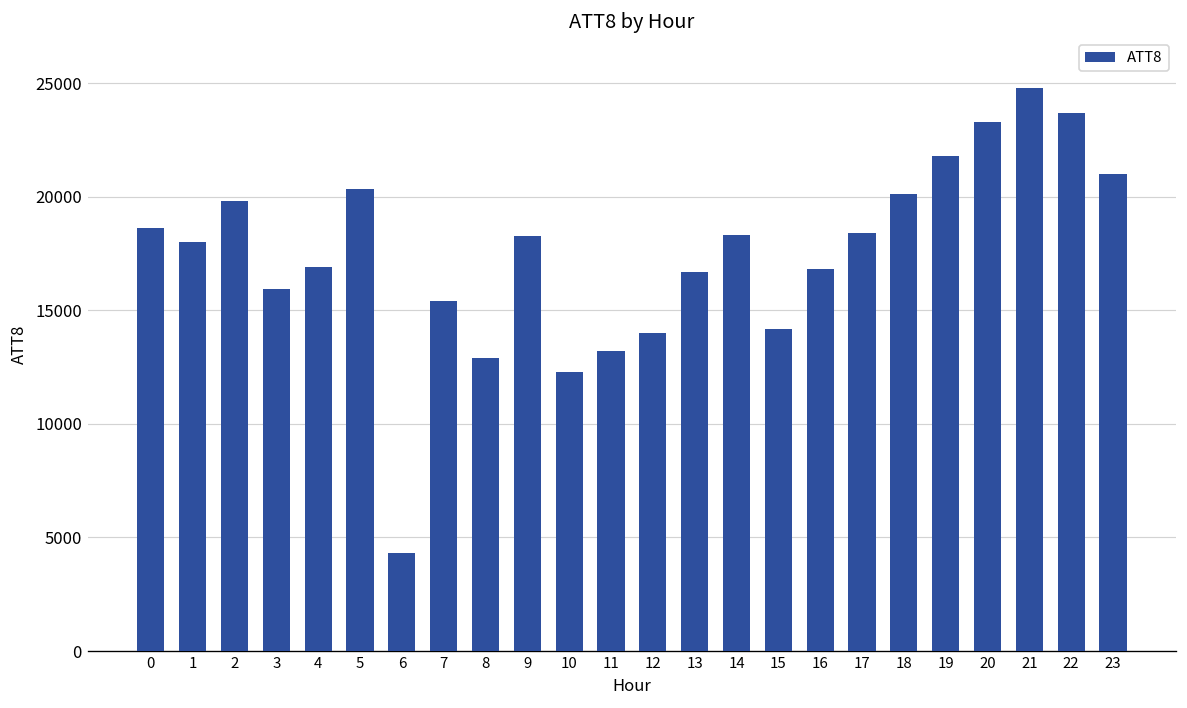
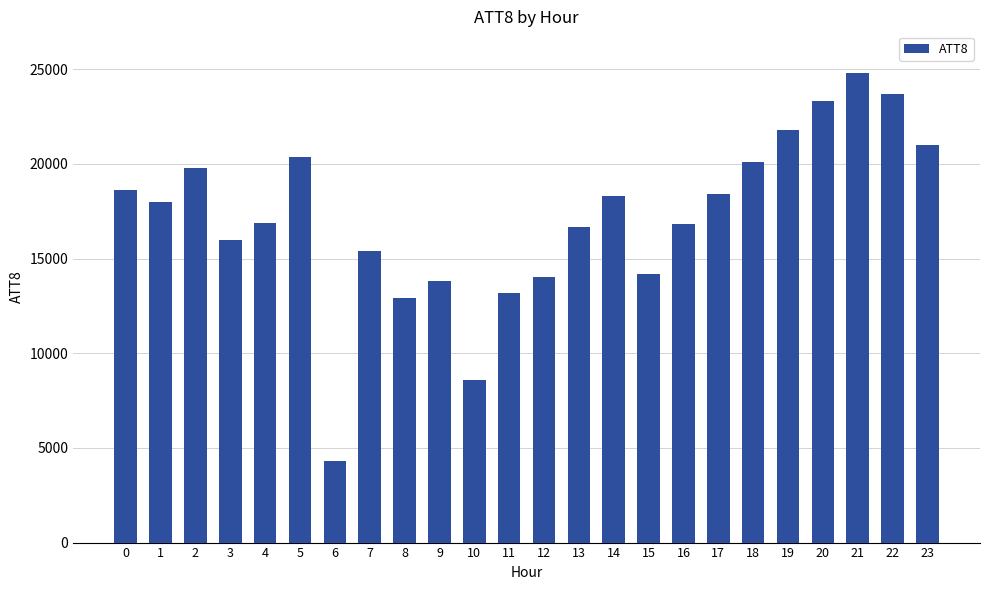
  {
    "0": 18600,
    "1": 18000,
    "2": 19800,
    "3": 16000,
    "4": 16900,
    "5": 20300,
    "6": 4300,
    "7": 15400,
    "8": 12900,
-   "9": 18200,
-   "10": 12300,
+   "9": 13800,
+   "10": 8600,
    "11": 13200,
    "12": 14000,
    "13": 16700,
    "14": 18300,
    "15": 14200,
    "16": 16800,
    "17": 18400,
    "18": 20100,
    "19": 21800,
    "20": 23300,
    "21": 24800,
    "22": 23700,
    "23": 21000
  }
